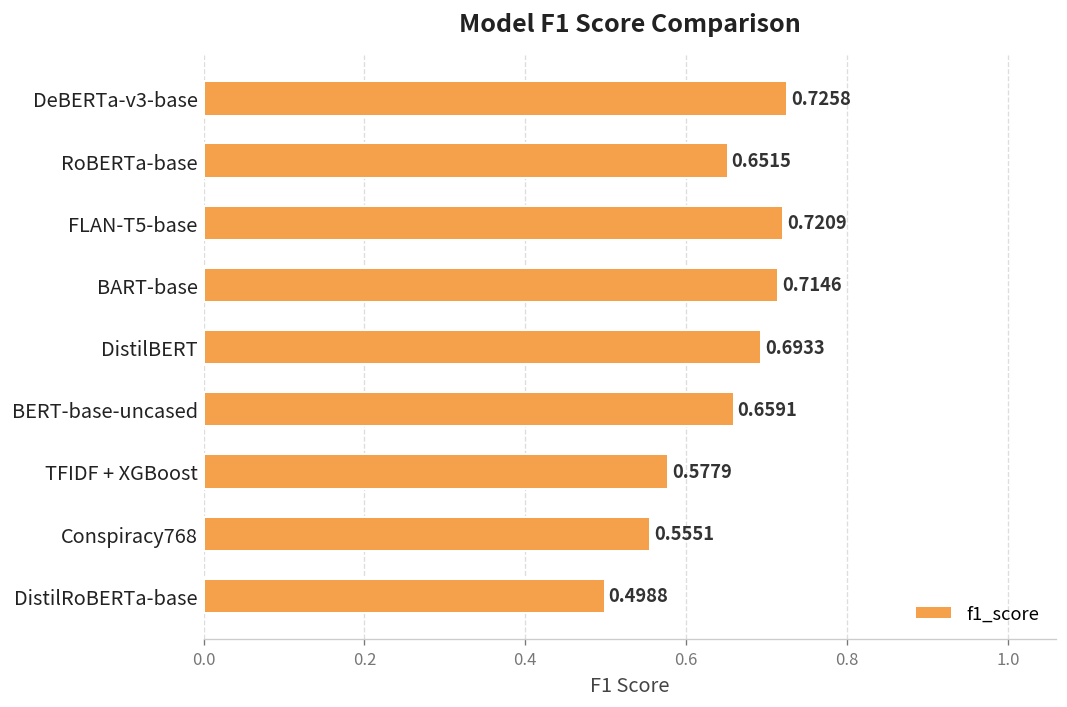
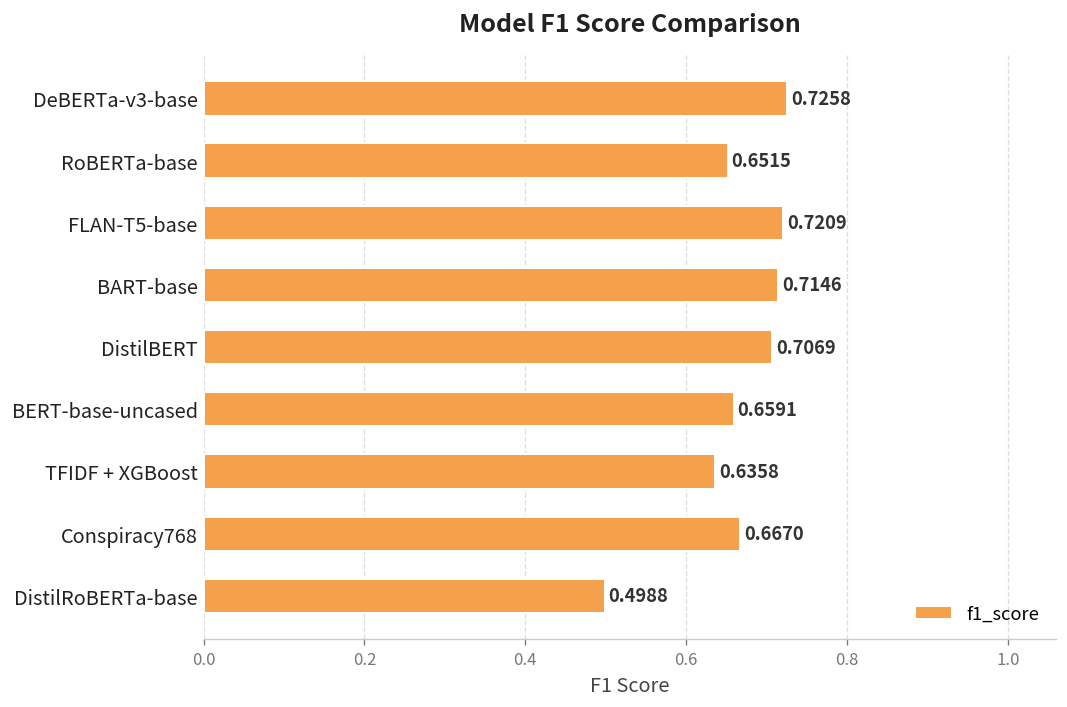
  {
    "DeBERTa-v3-base": 0.7258,
    "RoBERTa-base": 0.6515,
    "FLAN-T5-base": 0.7209,
    "BART-base": 0.7146,
-   "DistilBERT": 0.6933,
+   "DistilBERT": 0.7069,
    "BERT-base-uncased": 0.6591,
-   "TFIDF + XGBoost": 0.5779,
-   "Conspiracy768": 0.5551,
+   "TFIDF + XGBoost": 0.6358,
+   "Conspiracy768": 0.6670,
    "DistilRoBERTa-base": 0.4988
  }
